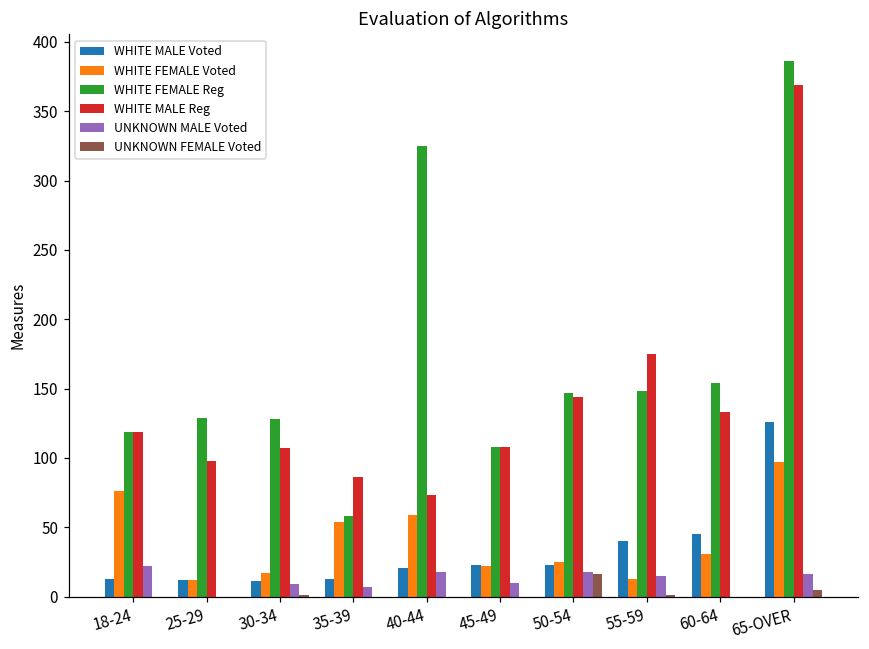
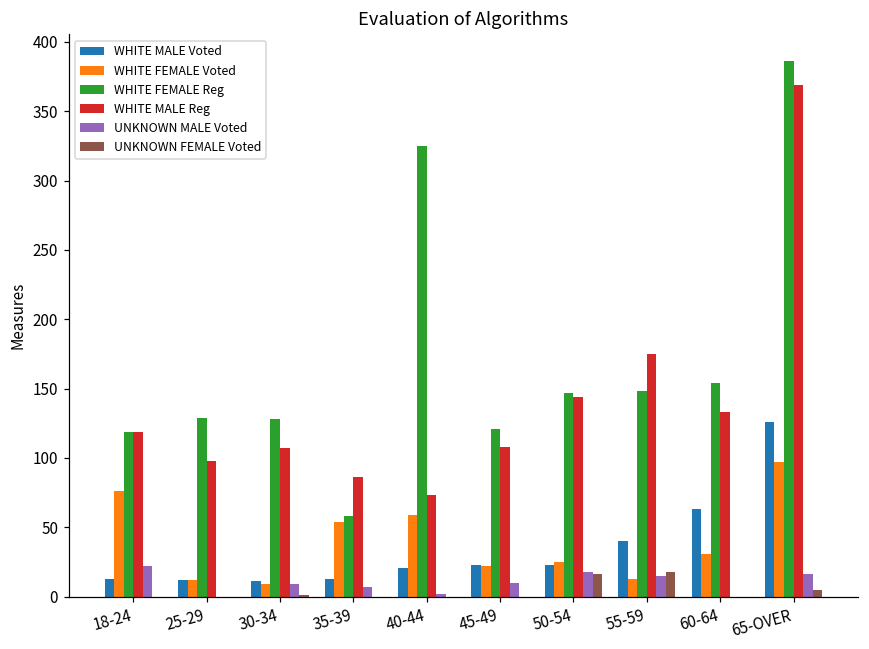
  {
    "WHITE MALE Voted": {
      "18-24": 13,
      "25-29": 12,
      "30-34": 11,
      "35-39": 13,
      "40-44": 21,
      "45-49": 23,
      "50-54": 23,
      "55-59": 40,
-     "60-64": 45,
+     "60-64": 63,
      "65-OVER": 126
    },
    "WHITE FEMALE Voted": {
      "18-24": 76,
      "25-29": 12,
-     "30-34": 17,
+     "30-34": 9,
      "35-39": 54,
      "40-44": 59,
      "45-49": 22,
      "50-54": 25,
      "55-59": 13,
      "60-64": 31,
      "65-OVER": 97
    },
    "WHITE FEMALE Reg": {
      "18-24": 119,
      "25-29": 129,
      "30-34": 128,
      "35-39": 58,
      "40-44": 325,
-     "45-49": 108,
+     "45-49": 121,
      "50-54": 147,
      "55-59": 148,
      "60-64": 154,
      "65-OVER": 386
    },
    "WHITE MALE Reg": {
      "18-24": 119,
      "25-29": 98,
      "30-34": 107,
      "35-39": 86,
      "40-44": 73,
      "45-49": 108,
      "50-54": 144,
      "55-59": 175,
      "60-64": 133,
      "65-OVER": 369
    },
    "UNKNOWN MALE Voted": {
      "18-24": 22,
      "25-29": 0,
      "30-34": 9,
      "35-39": 7,
-     "40-44": 18,
+     "40-44": 2,
      "45-49": 10,
      "50-54": 18,
      "55-59": 15,
      "60-64": 0,
      "65-OVER": 16
    },
    "UNKNOWN FEMALE Voted": {
      "18-24": 0,
      "25-29": 0,
      "35-39": 0,
      "40-44": 0,
      "45-49": 0,
      "50-54": 16,
-     "55-59": 1,
+     "55-59": 18,
      "60-64": 0,
      "65-OVER": 5
    }
  }
